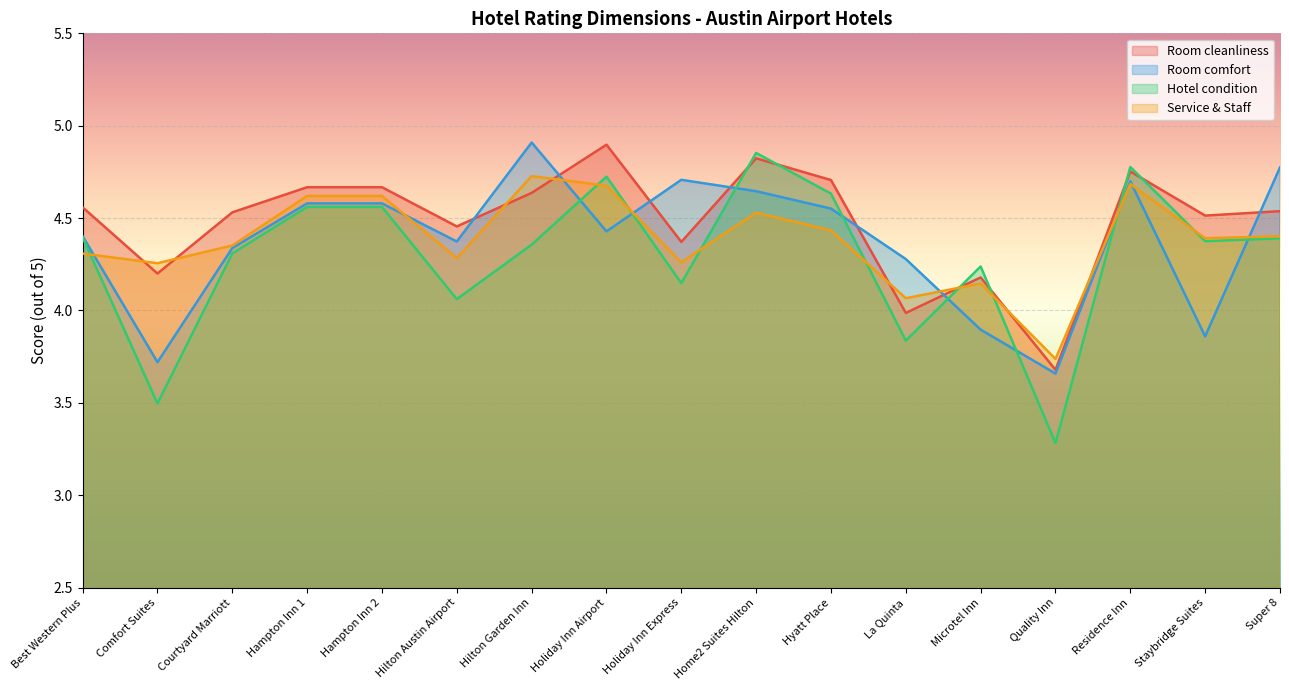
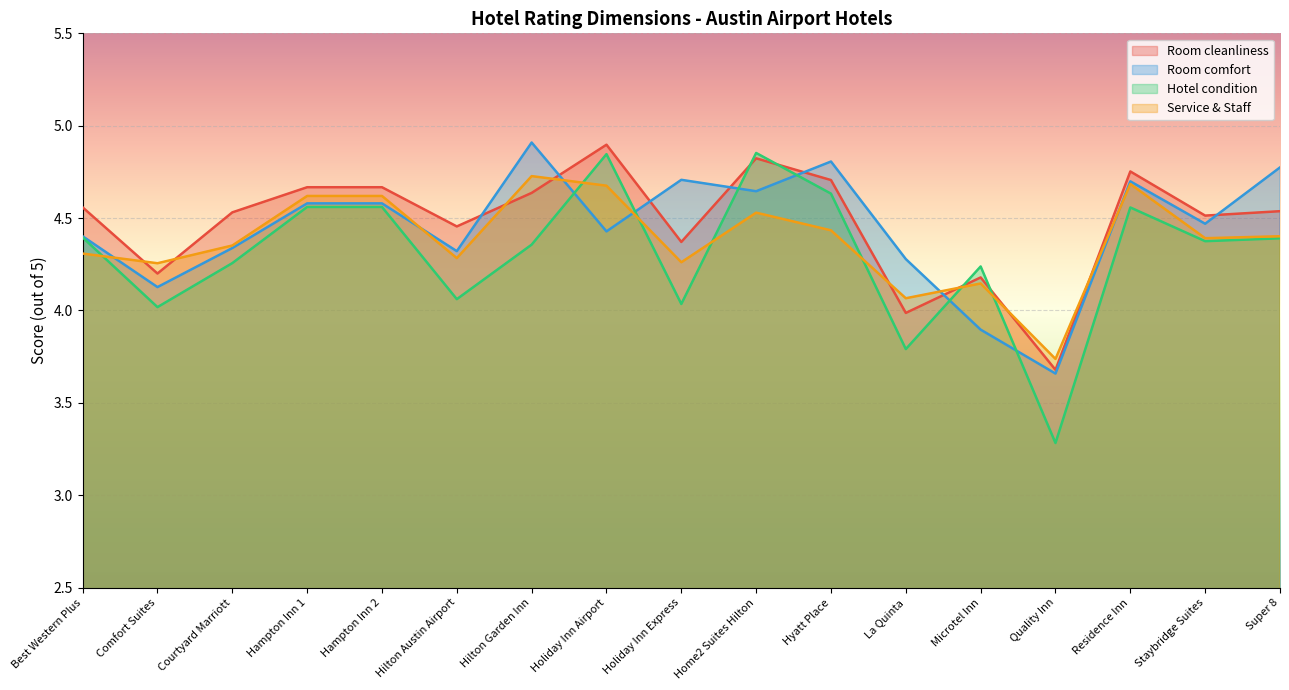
  {
    "Room comfort": {
-     "Comfort Suites": 3.72,
+     "Comfort Suites": 4.13,
      "Hampton Inn 1": 4.58,
      "Hampton Inn 2": 4.58,
-     "Hilton Austin Airport": 4.37,
+     "Hilton Austin Airport": 4.32,
      "Hilton Garden Inn": 4.91,
      "Holiday Inn Airport": 4.43,
      "Holiday Inn Express": 4.71,
      "Home2 Suites Hilton": 4.65,
-     "Hyatt Place": 4.55,
+     "Hyatt Place": 4.81,
      "La Quinta": 4.28,
      "Microtel Inn": 3.90,
      "Quality Inn": 3.66,
      "Residence Inn": 4.70,
-     "Staybridge Suites": 3.86,
+     "Staybridge Suites": 4.47,
      "Super 8": 4.77
    },
    "Hotel condition": {
-     "Comfort Suites": 3.50,
-     "Courtyard Marriott": 4.31,
+     "Comfort Suites": 4.02,
+     "Courtyard Marriott": 4.26,
      "Hampton Inn 1": 4.56,
      "Hampton Inn 2": 4.56,
      "Hilton Austin Airport": 4.06,
      "Hilton Garden Inn": 4.36,
-     "Holiday Inn Airport": 4.72,
-     "Holiday Inn Express": 4.15,
+     "Holiday Inn Airport": 4.85,
+     "Holiday Inn Express": 4.04,
      "Home2 Suites Hilton": 4.85,
      "Hyatt Place": 4.63,
-     "La Quinta": 3.84,
+     "La Quinta": 3.79,
      "Microtel Inn": 4.24,
      "Quality Inn": 3.28,
-     "Residence Inn": 4.78,
+     "Residence Inn": 4.56,
      "Staybridge Suites": 4.38
    }
  }
